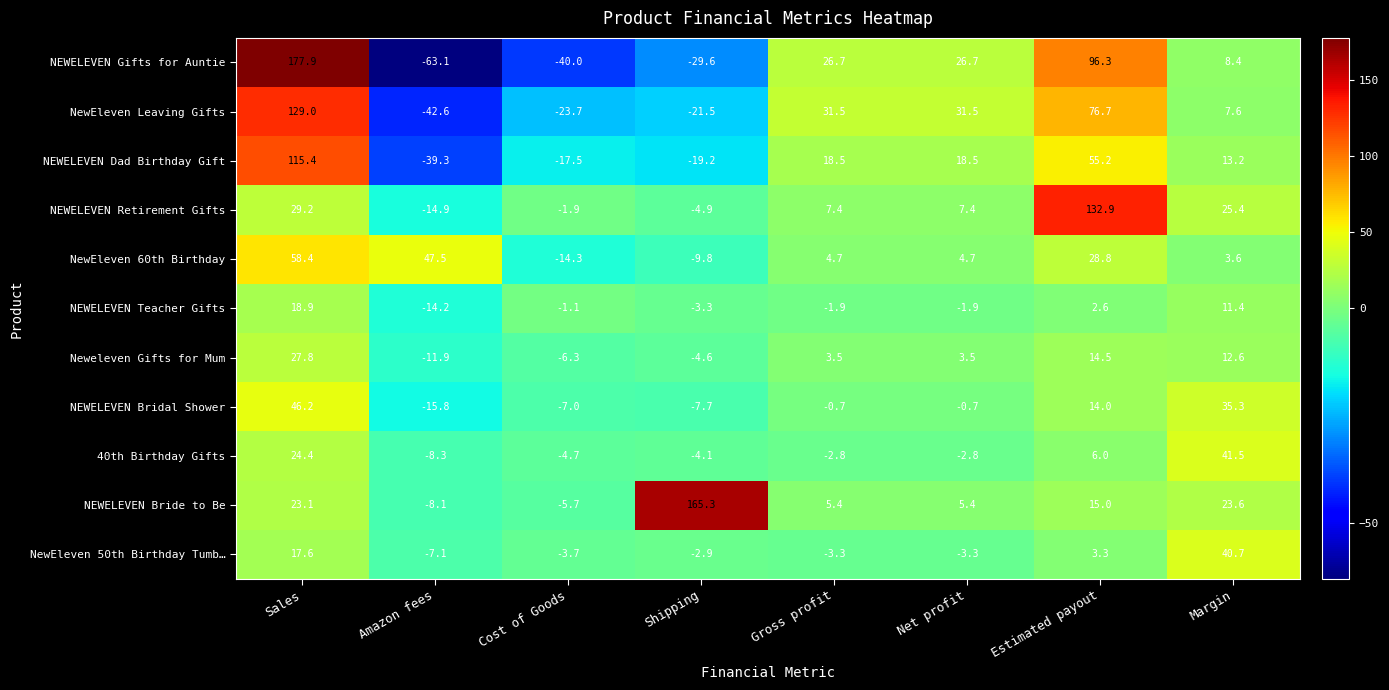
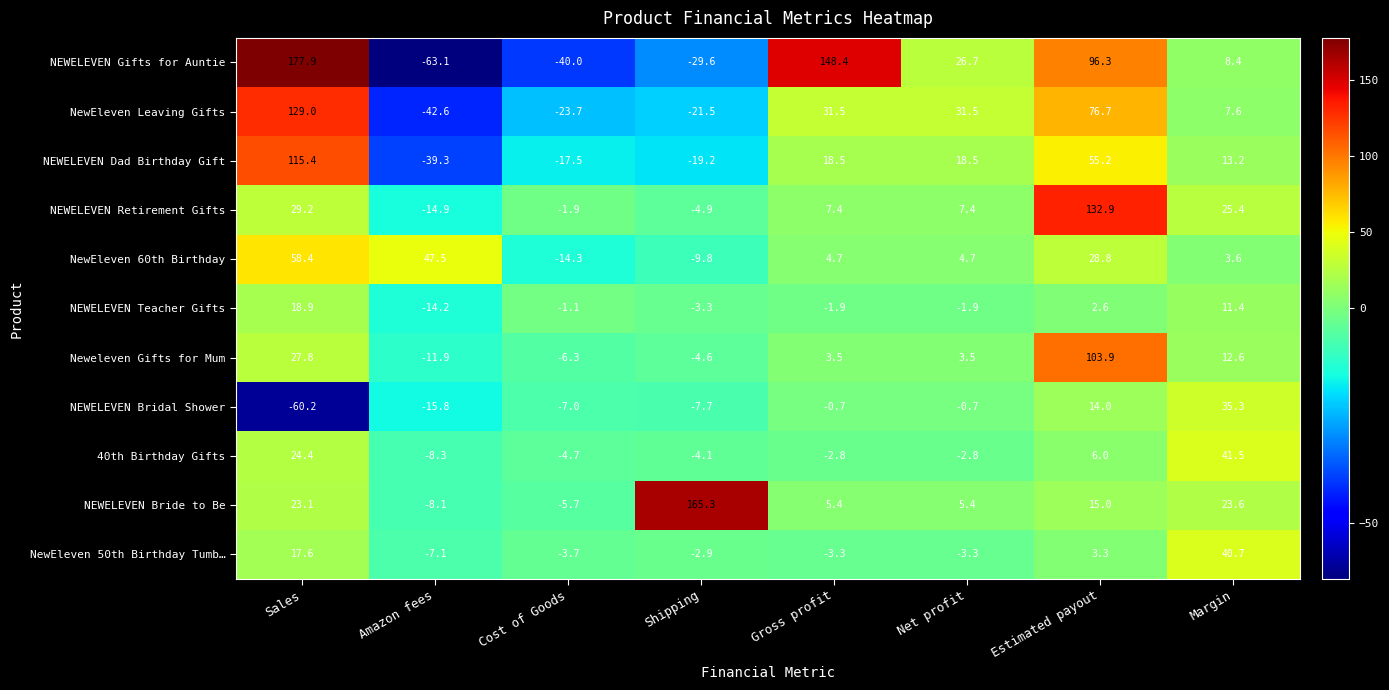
  {
    "NEWELEVEN Gifts for Auntie": {
      "Sales": 177.9,
      "Amazon fees": -63.1,
      "Cost of Goods": -40.0,
      "Shipping": -29.6,
-     "Gross profit": 26.7,
+     "Gross profit": 148.4,
      "Net profit": 26.7,
      "Estimated payout": 96.3,
      "Margin": 8.4
    },
    "NewEleven Leaving Gifts": {
      "Sales": 129.0,
      "Amazon fees": -42.6,
      "Cost of Goods": -23.7,
      "Shipping": -21.5,
      "Gross profit": 31.5,
      "Net profit": 31.5,
      "Estimated payout": 76.7,
      "Margin": 7.6
    },
    "NEWELEVEN Dad Birthday Gift": {
      "Sales": 115.4,
      "Amazon fees": -39.3,
      "Cost of Goods": -17.5,
      "Shipping": -19.2,
      "Gross profit": 18.5,
      "Net profit": 18.5,
      "Estimated payout": 55.2,
      "Margin": 13.2
    },
    "NEWELEVEN Retirement Gifts": {
      "Sales": 29.2,
      "Amazon fees": -14.9,
      "Cost of Goods": -1.9,
      "Shipping": -4.9,
      "Gross profit": 7.4,
      "Net profit": 7.4,
      "Estimated payout": 132.9,
      "Margin": 25.4
    },
    "NewEleven 60th Birthday": {
      "Sales": 58.4,
      "Amazon fees": 47.5,
      "Cost of Goods": -14.3,
      "Shipping": -9.8,
      "Gross profit": 4.7,
      "Net profit": 4.7,
      "Estimated payout": 28.8,
      "Margin": 3.6
    },
    "NEWELEVEN Teacher Gifts": {
      "Sales": 18.9,
      "Amazon fees": -14.2,
      "Cost of Goods": -1.1,
      "Shipping": -3.3,
      "Gross profit": -1.9,
      "Net profit": -1.9,
      "Estimated payout": 2.6,
      "Margin": 11.4
    },
    "Neweleven Gifts for Mum": {
      "Sales": 27.8,
      "Amazon fees": -11.9,
      "Cost of Goods": -6.3,
      "Shipping": -4.6,
      "Gross profit": 3.5,
      "Net profit": 3.5,
-     "Estimated payout": 14.5,
+     "Estimated payout": 103.9,
      "Margin": 12.6
    },
    "NEWELEVEN Bridal Shower": {
-     "Sales": 46.2,
+     "Sales": -60.2,
      "Amazon fees": -15.8,
      "Cost of Goods": -7.0,
      "Shipping": -7.7,
      "Gross profit": -0.7,
      "Net profit": -0.7,
      "Estimated payout": 14.0,
      "Margin": 35.3
    },
    "40th Birthday Gifts": {
      "Sales": 24.4,
      "Amazon fees": -8.3,
      "Cost of Goods": -4.7,
      "Shipping": -4.1,
      "Gross profit": -2.8,
      "Net profit": -2.8,
      "Estimated payout": 6.0,
      "Margin": 41.5
    },
    "NEWELEVEN Bride to Be": {
      "Sales": 23.1,
      "Amazon fees": -8.1,
      "Cost of Goods": -5.7,
      "Shipping": 165.3,
      "Gross profit": 5.4,
      "Net profit": 5.4,
      "Estimated payout": 15.0,
      "Margin": 23.6
    },
    "NewEleven 50th Birthday Tumb…": {
      "Sales": 17.6,
      "Amazon fees": -7.1,
      "Cost of Goods": -3.7,
      "Shipping": -2.9,
      "Gross profit": -3.3,
      "Net profit": -3.3,
      "Estimated payout": 3.3,
      "Margin": 40.7
    }
  }
